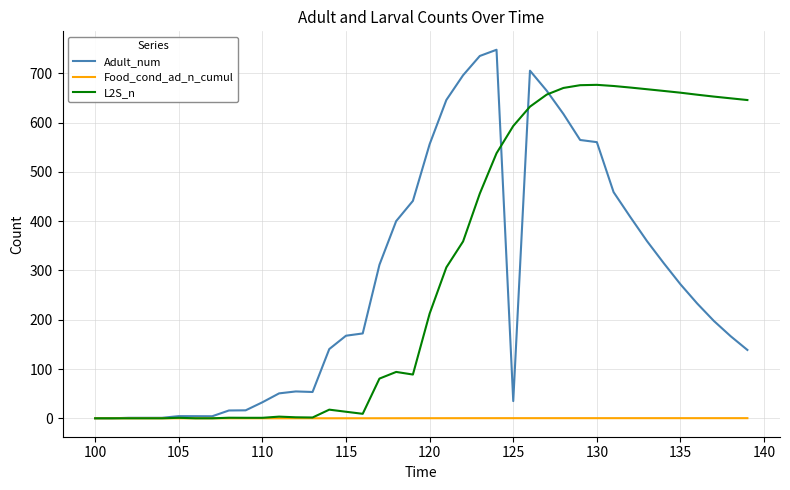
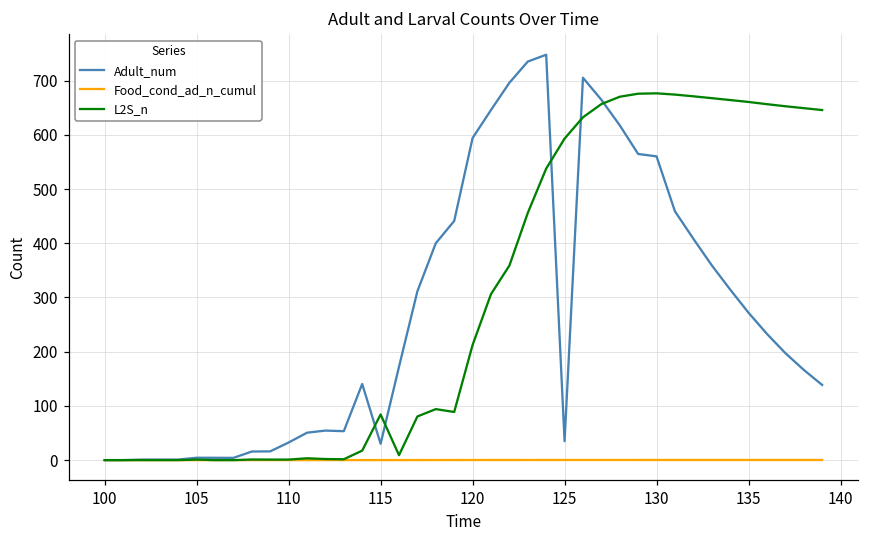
  {
    "Adult_num": {
      "110": 30,
-     "115": 170,
-     "120": 560,
+     "115": 30,
+     "120": 590,
      "125": 30,
      "130": 560,
      "135": 270
    },
    "Food_cond_ad_n_cumul": {
      "115": 0,
      "120": 0,
      "125": 0,
      "130": 0,
      "135": 0
    },
    "L2S_n": {
-     "115": 10,
+     "115": 80,
      "120": 210,
      "125": 590,
      "130": 680,
      "135": 660
    }
  }
